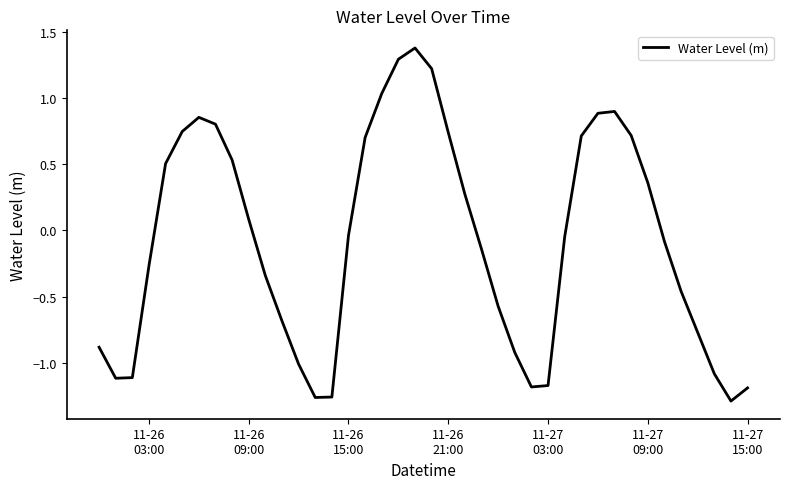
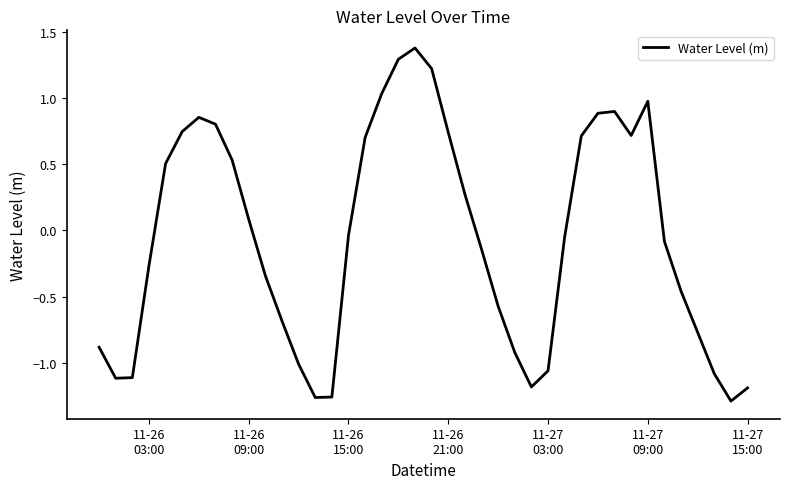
  {
    "11-26 03:00": -0.27,
    "11-26 09:00": 0.08,
    "11-26 15:00": -0.04,
    "11-26 21:00": 0.74,
-   "11-27 03:00": -1.17,
-   "11-27 09:00": 0.36,
+   "11-27 03:00": -1.06,
+   "11-27 09:00": 0.98,
    "11-27 15:00": -1.19
  }
